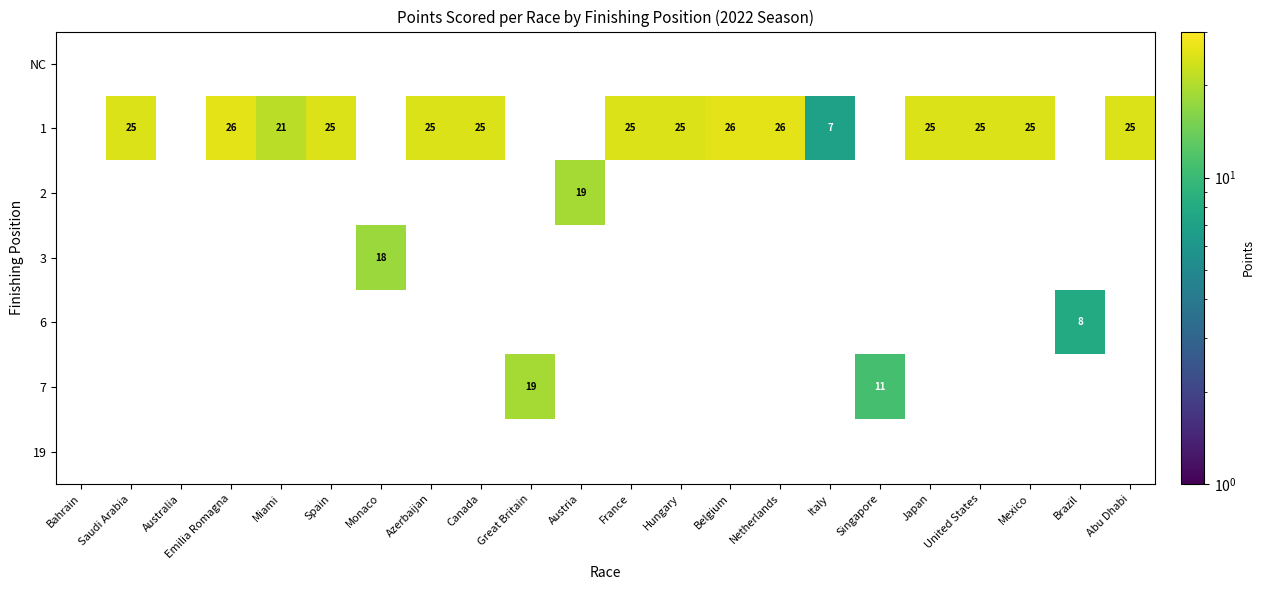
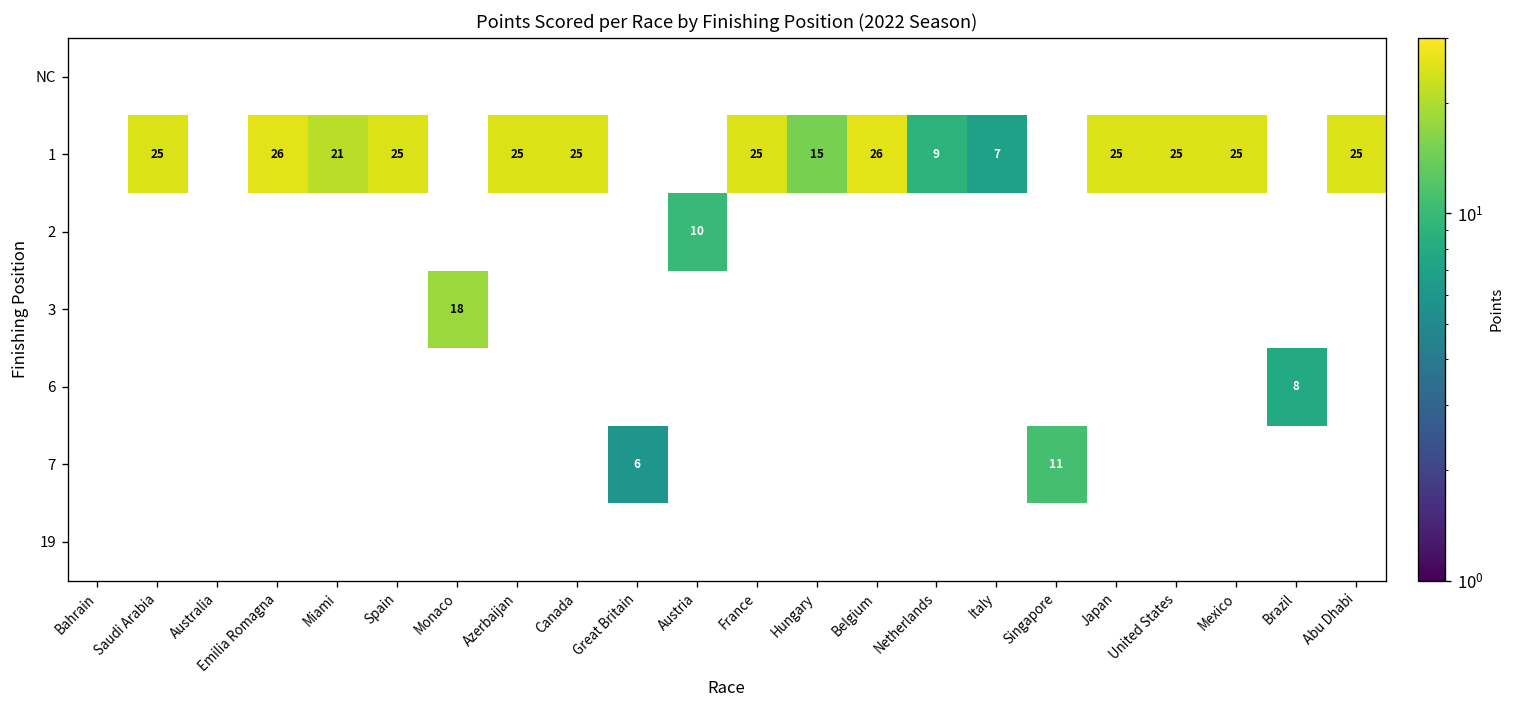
  {
    "1": {
      "Saudi Arabia": 25,
      "Emilia Romagna": 26,
      "Miami": 21,
      "Spain": 25,
      "Azerbaijan": 25,
      "Canada": 25,
      "France": 25,
-     "Hungary": 25,
+     "Hungary": 15,
      "Belgium": 26,
-     "Netherlands": 26,
+     "Netherlands": 9,
      "Italy": 7,
      "Japan": 25,
      "United States": 25,
      "Mexico": 25,
      "Abu Dhabi": 25
    },
    "2": {
-     "Austria": 19
+     "Austria": 10
    },
    "3": {
      "Monaco": 18
    },
    "6": {
      "Brazil": 8
    },
    "7": {
-     "Great Britain": 19,
+     "Great Britain": 6,
      "Singapore": 11
    }
  }
